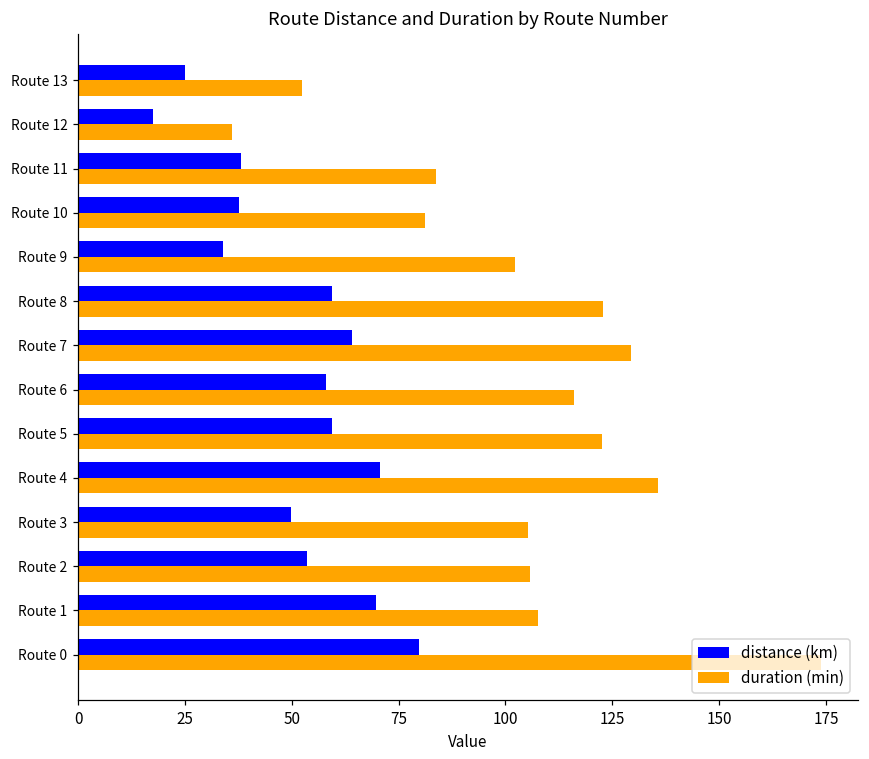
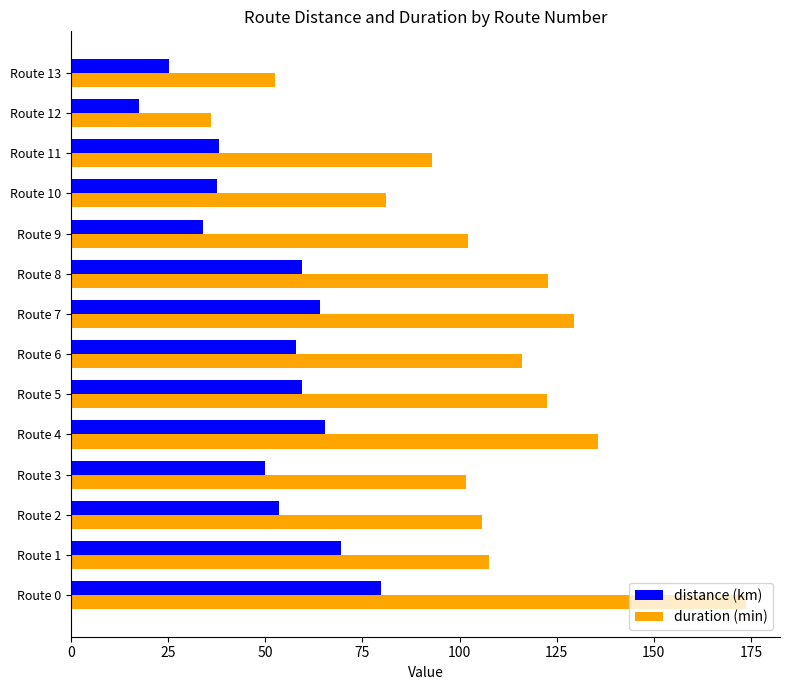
  {
    "distance (km)": {
      "Route 13": 25,
      "Route 12": 17,
      "Route 11": 38,
      "Route 10": 38,
      "Route 9": 34,
      "Route 8": 60,
      "Route 7": 64,
      "Route 6": 58,
      "Route 5": 60,
-     "Route 4": 71,
+     "Route 4": 65,
      "Route 3": 50,
      "Route 2": 53,
      "Route 1": 70,
      "Route 0": 80
    },
    "duration (min)": {
      "Route 13": 52,
      "Route 12": 36,
-     "Route 11": 84,
+     "Route 11": 93,
      "Route 10": 81,
      "Route 9": 102,
      "Route 8": 123,
      "Route 7": 129,
      "Route 6": 116,
      "Route 5": 123,
      "Route 4": 136,
-     "Route 3": 105,
+     "Route 3": 102,
      "Route 2": 106,
      "Route 1": 108
    }
  }
